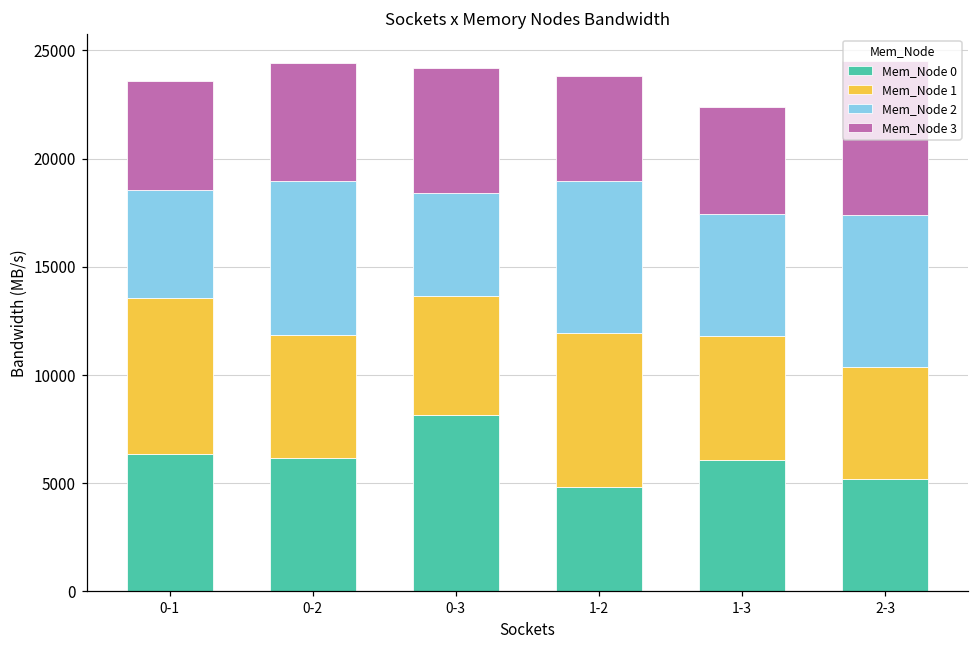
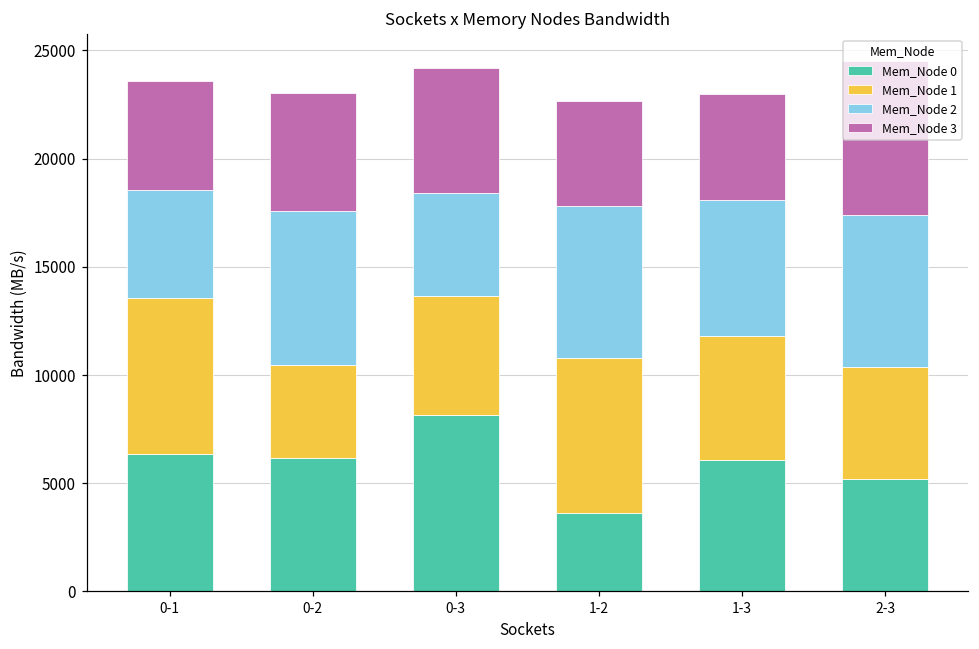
  {
    "Mem_Node 0": {
      "0-1": 6400,
      "0-2": 6200,
      "0-3": 8200,
-     "1-2": 4800,
+     "1-2": 3600,
      "1-3": 6100,
      "2-3": 5200
    },
    "Mem_Node 1": {
      "0-1": 7200,
-     "0-2": 5700,
+     "0-2": 4300,
      "0-3": 5500,
      "1-2": 7100,
      "1-3": 5700,
      "2-3": 5200
    },
    "Mem_Node 2": {
      "0-1": 5000,
      "0-2": 7100,
      "0-3": 4800,
      "1-2": 7000,
-     "1-3": 5700,
+     "1-3": 6300,
      "2-3": 7000
    },
    "Mem_Node 3": {
      "0-1": 5000,
      "0-2": 5500,
      "0-3": 5800,
      "1-2": 4800,
      "1-3": 4900
    }
  }
